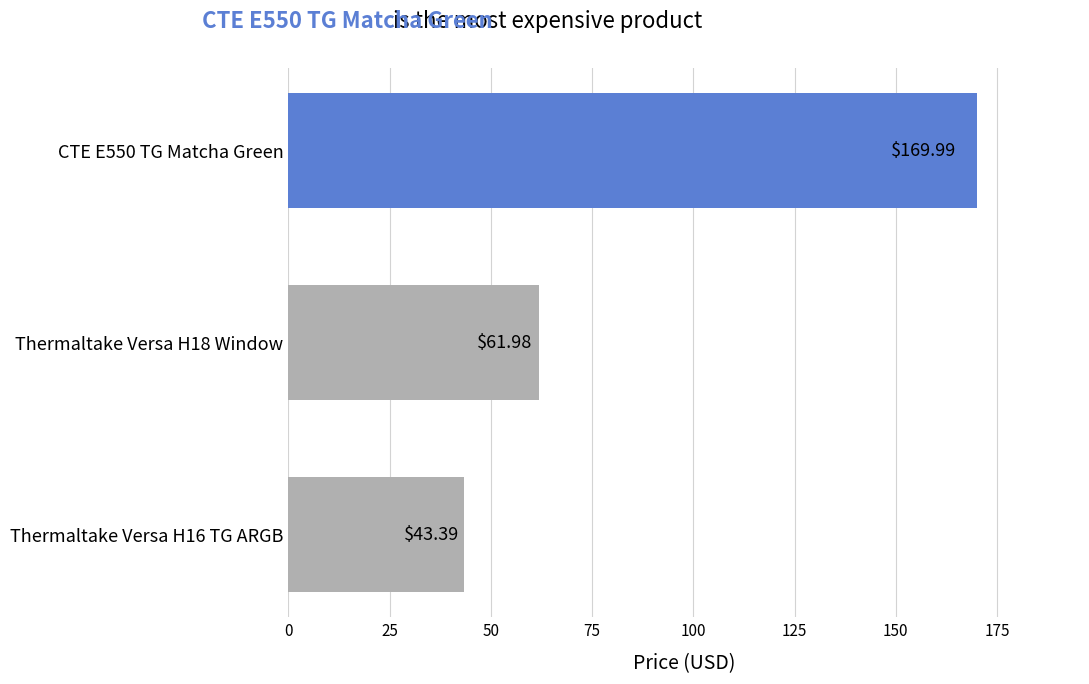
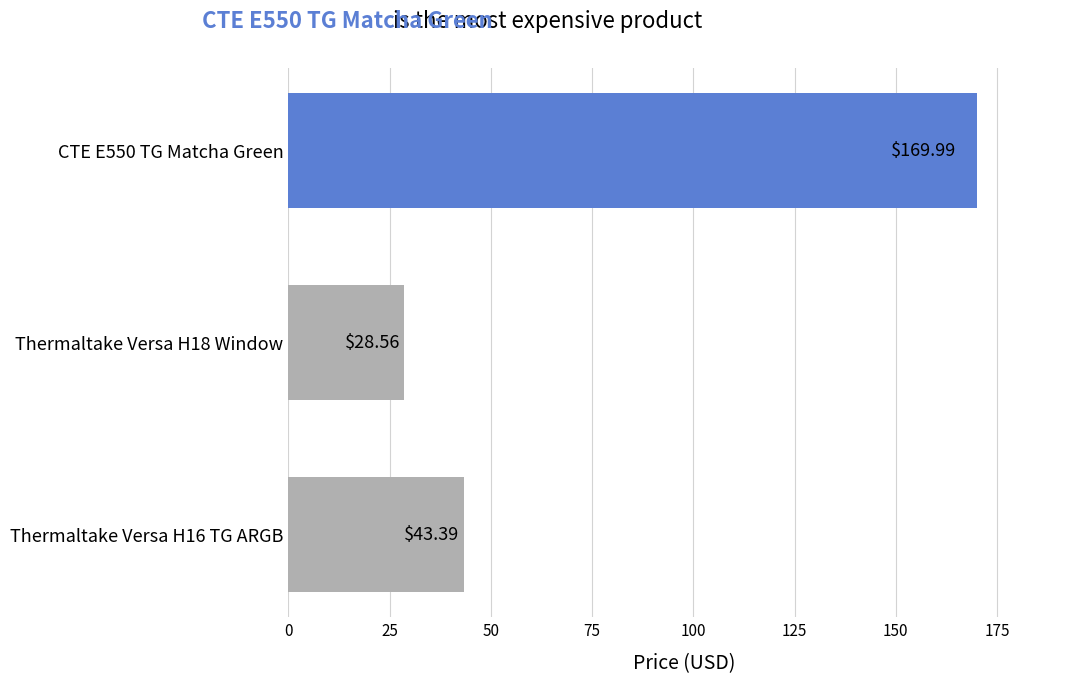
  {
    "CTE E550 TG Matcha Green": "$169.99",
-   "Thermaltake Versa H18 Window": "$61.98",
+   "Thermaltake Versa H18 Window": "$28.56",
    "Thermaltake Versa H16 TG ARGB": "$43.39"
  }
